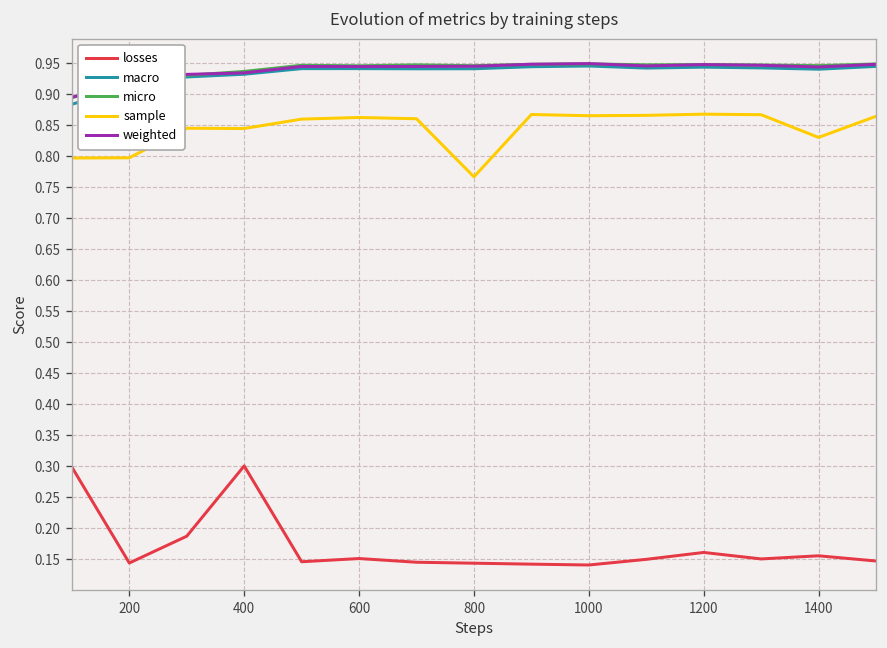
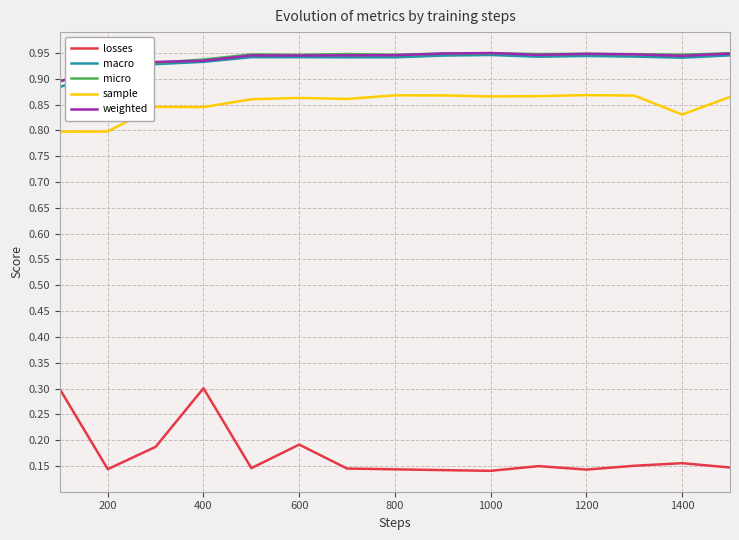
  {
    "losses": {
      "200": 0.14,
      "400": 0.30,
-     "600": 0.15,
+     "600": 0.19,
      "800": 0.14,
      "1000": 0.14,
-     "1200": 0.16,
+     "1200": 0.14,
      "1400": 0.16
    },
    "sample": {
      "200": 0.80,
      "400": 0.85,
      "600": 0.86,
-     "800": 0.77,
+     "800": 0.87,
      "1000": 0.87,
      "1200": 0.87,
      "1400": 0.83
    }
  }
